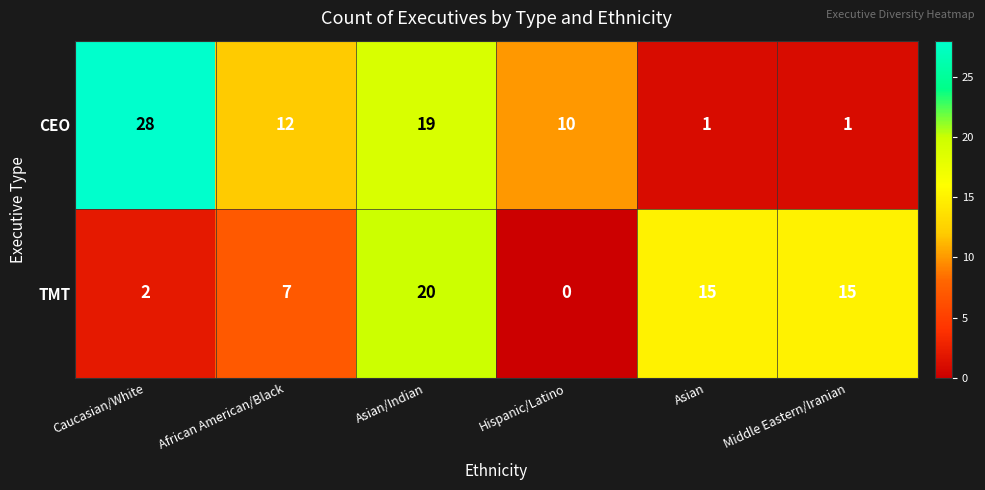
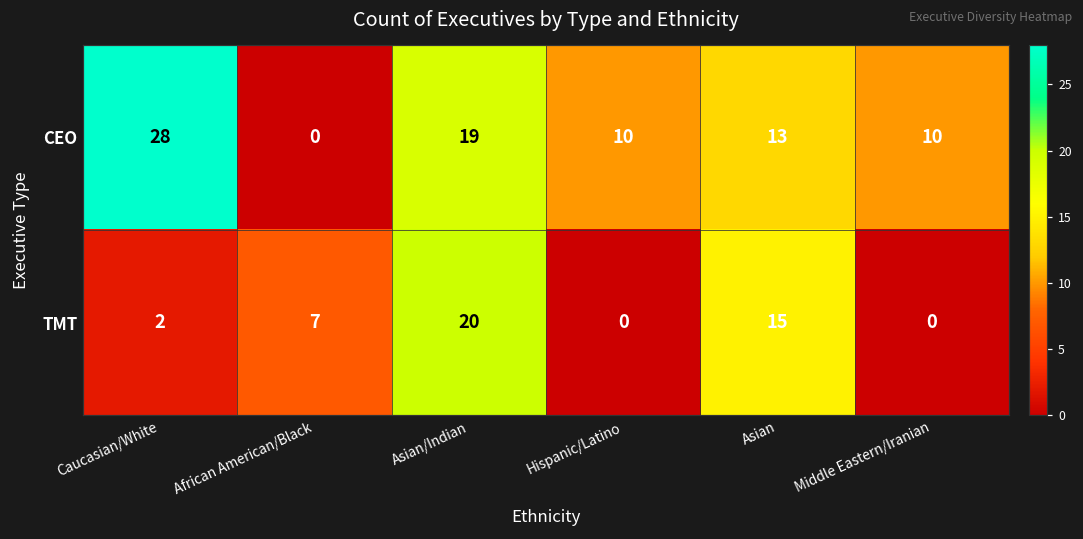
  {
    "CEO": {
      "Caucasian/White": 28,
-     "African American/Black": 12,
+     "African American/Black": 0,
      "Asian/Indian": 19,
      "Hispanic/Latino": 10,
-     "Asian": 1,
-     "Middle Eastern/Iranian": 1
+     "Asian": 13,
+     "Middle Eastern/Iranian": 10
    },
    "TMT": {
      "Caucasian/White": 2,
      "African American/Black": 7,
      "Asian/Indian": 20,
      "Hispanic/Latino": 0,
      "Asian": 15,
-     "Middle Eastern/Iranian": 15
+     "Middle Eastern/Iranian": 0
    }
  }
